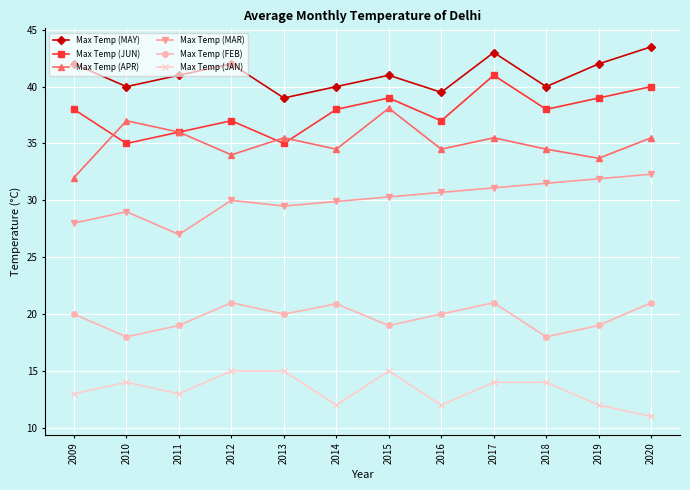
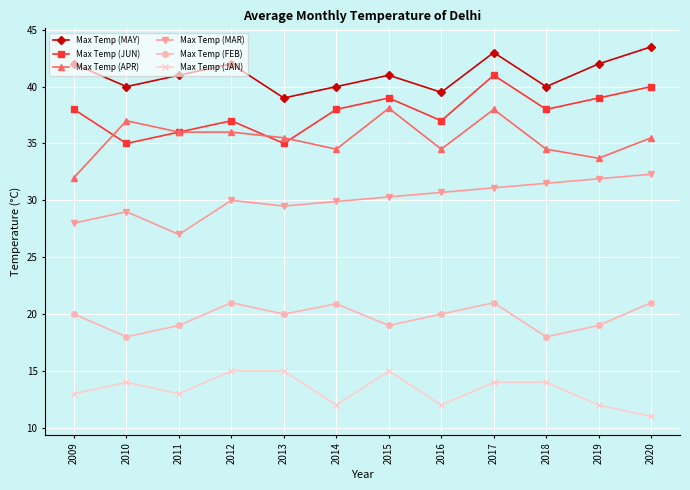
  {
    "Max Temp (MAY)": {
      "2010": 40.0,
      "2013": 39.0,
      "2014": 40.0,
      "2015": 41.0,
      "2016": 39.5,
      "2017": 43.0,
      "2018": 40.0,
      "2019": 42.0,
      "2020": 43.5
    },
    "Max Temp (JUN)": {
      "2009": 38.0,
      "2010": 35.0,
      "2012": 37.0,
      "2013": 35.0,
      "2014": 38.0,
      "2015": 39.0,
      "2016": 37.0,
      "2017": 41.0,
      "2018": 38.0,
      "2019": 39.0,
      "2020": 40.0
    },
    "Max Temp (APR)": {
      "2009": 32.0,
      "2010": 37.0,
-     "2012": 34,
+     "2012": 36,
      "2013": 35.5,
      "2014": 34.5,
      "2015": 38.1,
      "2016": 34.5,
-     "2017": 35.5,
+     "2017": 38.0,
      "2018": 34.5,
      "2019": 33.7,
      "2020": 35.5
    }
  }
